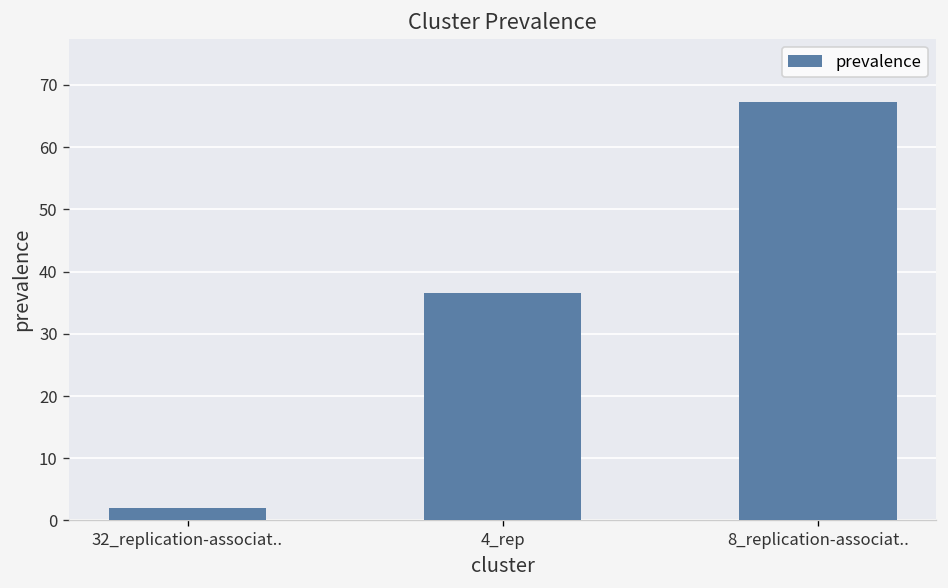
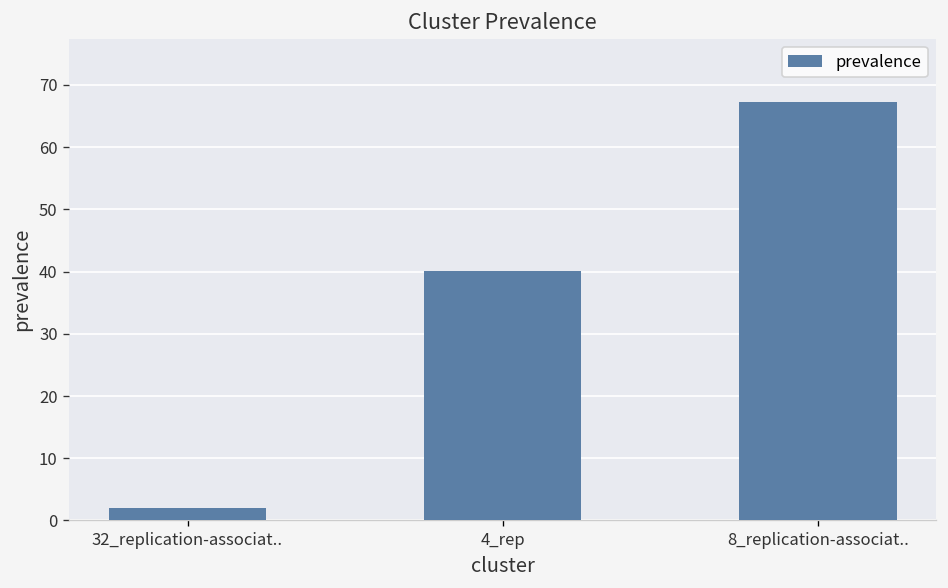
  {
    "32_replication-associat..": 2,
-   "4_rep": 37,
+   "4_rep": 40,
    "8_replication-associat..": 67
  }
